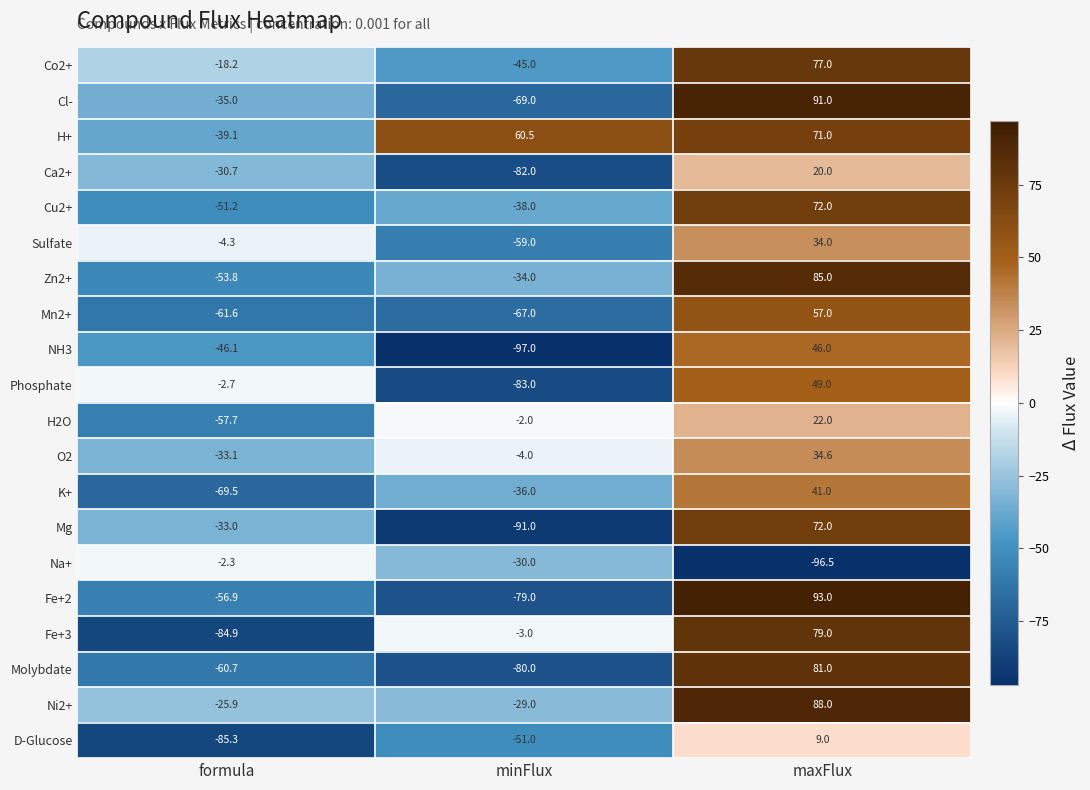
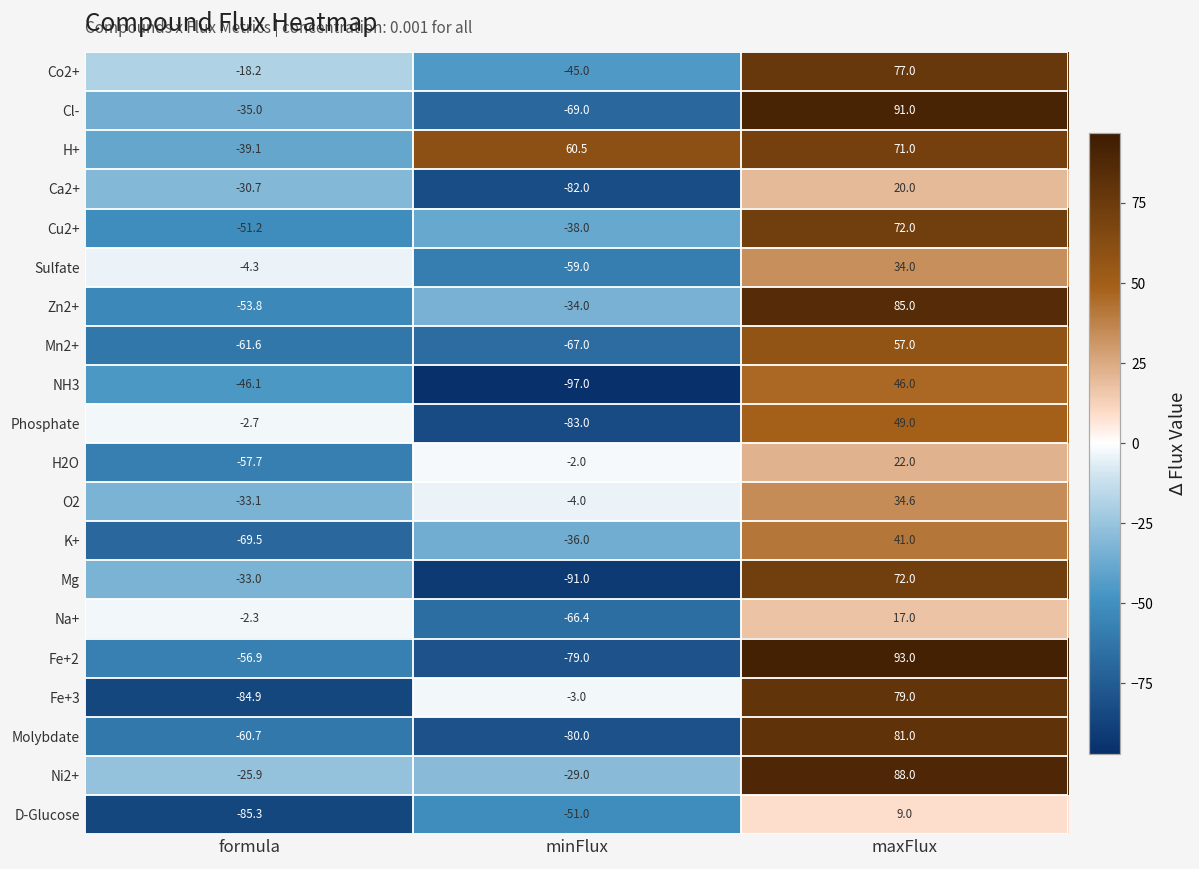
  {
    "Co2+": {
      "formula": -18.2,
      "minFlux": -45.0,
      "maxFlux": 77.0
    },
    "Cl-": {
      "formula": -35.0,
      "minFlux": -69.0,
      "maxFlux": 91.0
    },
    "H+": {
      "formula": -39.1,
      "minFlux": 60.5,
      "maxFlux": 71.0
    },
    "Ca2+": {
      "formula": -30.7,
      "minFlux": -82.0,
      "maxFlux": 20.0
    },
    "Cu2+": {
      "formula": -51.2,
      "minFlux": -38.0,
      "maxFlux": 72.0
    },
    "Sulfate": {
      "formula": -4.3,
      "minFlux": -59.0,
      "maxFlux": 34.0
    },
    "Zn2+": {
      "formula": -53.8,
      "minFlux": -34.0,
      "maxFlux": 85.0
    },
    "Mn2+": {
      "formula": -61.6,
      "minFlux": -67.0,
      "maxFlux": 57.0
    },
    "NH3": {
      "formula": -46.1,
      "minFlux": -97.0,
      "maxFlux": 46.0
    },
    "Phosphate": {
      "formula": -2.7,
      "minFlux": -83.0,
      "maxFlux": 49.0
    },
    "H2O": {
      "formula": -57.7,
      "minFlux": -2.0,
      "maxFlux": 22.0
    },
    "O2": {
      "formula": -33.1,
      "minFlux": -4.0,
      "maxFlux": 34.6
    },
    "K+": {
      "formula": -69.5,
      "minFlux": -36.0,
      "maxFlux": 41.0
    },
    "Mg": {
      "formula": -33.0,
      "minFlux": -91.0,
      "maxFlux": 72.0
    },
    "Na+": {
      "formula": -2.3,
-     "minFlux": -30.0,
-     "maxFlux": -96.5
+     "minFlux": -66.4,
+     "maxFlux": 17.0
    },
    "Fe+2": {
      "formula": -56.9,
      "minFlux": -79.0,
      "maxFlux": 93.0
    },
    "Fe+3": {
      "formula": -84.9,
      "minFlux": -3.0,
      "maxFlux": 79.0
    },
    "Molybdate": {
      "formula": -60.7,
      "minFlux": -80.0,
      "maxFlux": 81.0
    },
    "Ni2+": {
      "formula": -25.9,
      "minFlux": -29.0,
      "maxFlux": 88.0
    },
    "D-Glucose": {
      "formula": -85.3,
      "minFlux": -51.0,
      "maxFlux": 9.0
    }
  }
